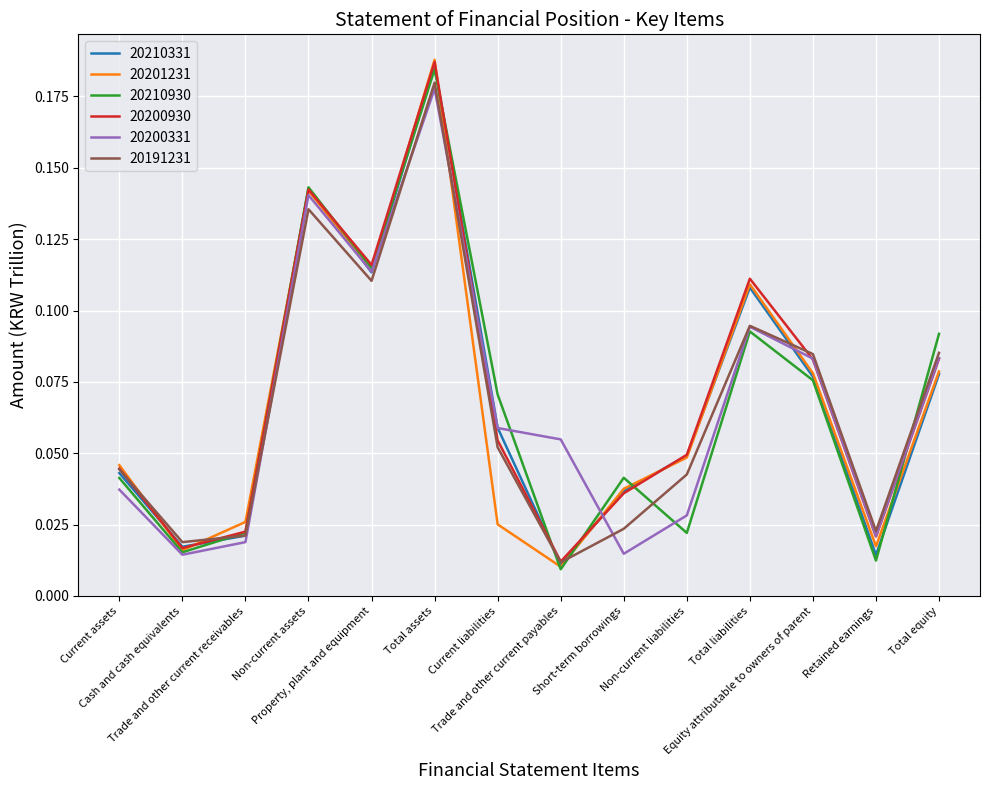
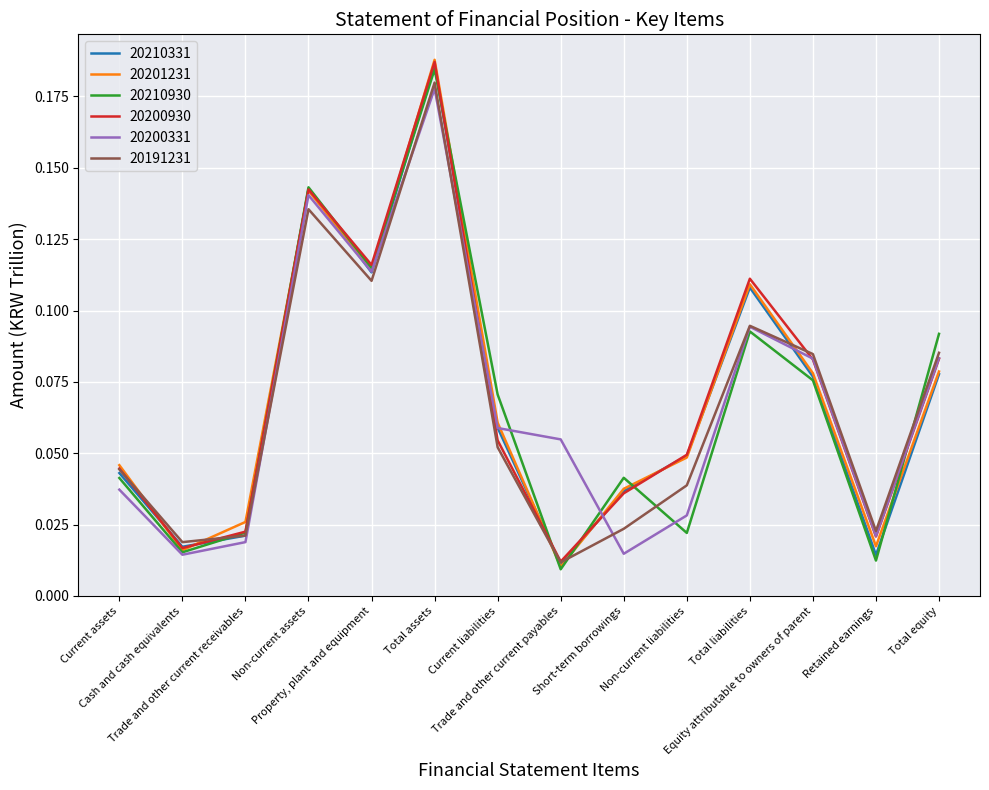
  {
    "20210331": {
      "Current assets": 0.043,
      "Total assets": 0.186,
      "Total liabilities": 0.108,
      "Equity attributable to owners of parent": 0.077,
      "Retained earnings": 0.014,
      "Total equity": 0.078
    },
    "20201231": {
      "Current assets": 0.046,
      "Trade and other current receivables": 0.026,
-     "Current liabilities": 0.025,
+     "Current liabilities": 0.061,
      "Total liabilities": 0.109,
      "Equity attributable to owners of parent": 0.078,
      "Retained earnings": 0.017,
      "Total equity": 0.079
    },
    "20210930": {
      "Current assets": 0.041,
      "Total assets": 0.184,
      "Current liabilities": 0.071,
      "Trade and other current payables": 0.009,
      "Short-term borrowings": 0.041,
      "Non-current liabilities": 0.022,
      "Total liabilities": 0.093,
      "Equity attributable to owners of parent": 0.076,
      "Retained earnings": 0.012,
      "Total equity": 0.092
    },
    "20200930": {
      "Property, plant and equipment": 0.116,
      "Current liabilities": 0.055,
      "Total liabilities": 0.111
    },
    "20200331": {
      "Current assets": 0.037,
      "Trade and other current receivables": 0.019,
      "Non-current assets": 0.140,
      "Total assets": 0.178,
      "Trade and other current payables": 0.055,
      "Short-term borrowings": 0.015,
      "Non-current liabilities": 0.028
    },
    "20191231": {
      "Cash and cash equivalents": 0.019,
      "Non-current assets": 0.135,
      "Property, plant and equipment": 0.110,
      "Total assets": 0.180,
      "Current liabilities": 0.052,
      "Short-term borrowings": 0.024,
-     "Non-current liabilities": 0.043,
+     "Non-current liabilities": 0.039,
      "Equity attributable to owners of parent": 0.085,
      "Retained earnings": 0.023,
      "Total equity": 0.085
    }
  }
